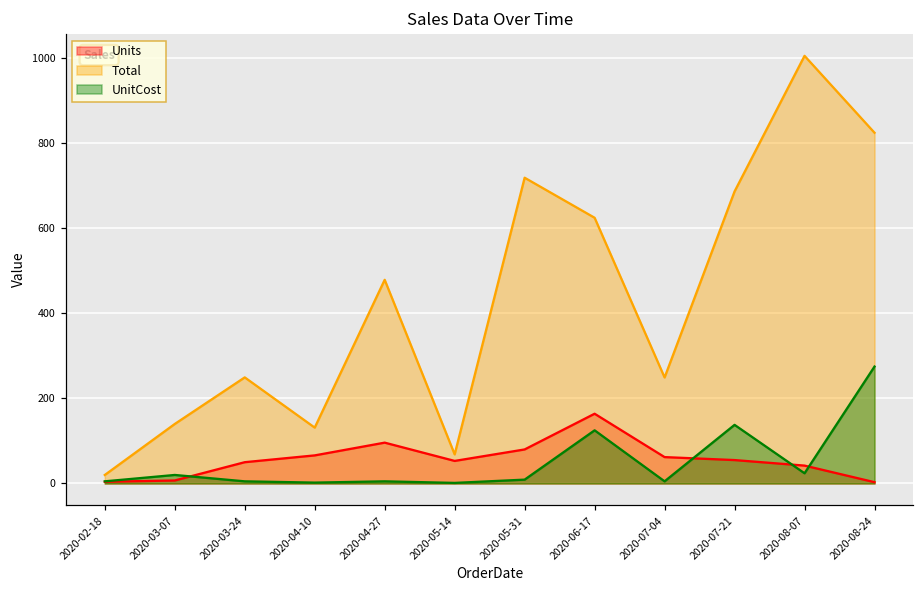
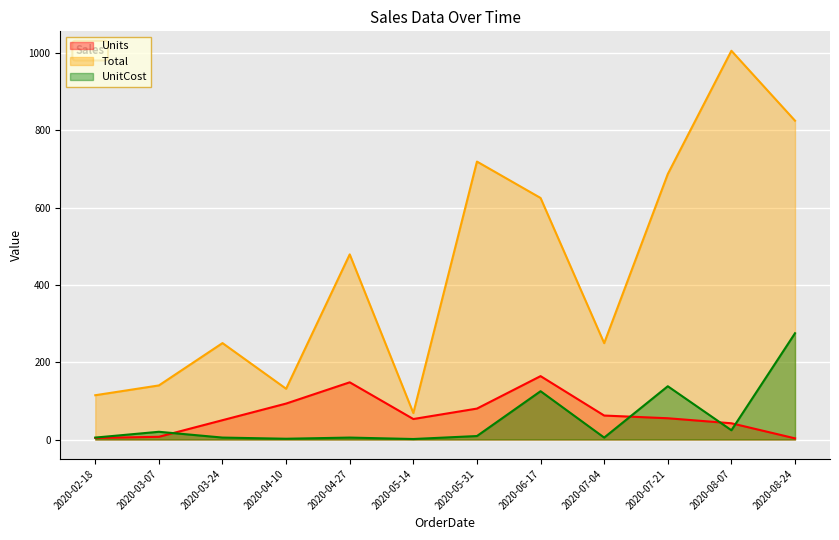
  {
    "Units": {
      "2020-03-07": 10,
      "2020-03-24": 50,
-     "2020-04-10": 70,
-     "2020-04-27": 100,
+     "2020-04-10": 90,
+     "2020-04-27": 150,
      "2020-05-14": 50,
      "2020-05-31": 80,
      "2020-06-17": 160,
      "2020-07-04": 60,
      "2020-07-21": 60,
      "2020-08-07": 40,
      "2020-08-24": 0
    },
    "Total": {
-     "2020-02-18": 20,
+     "2020-02-18": 110,
      "2020-03-07": 140,
      "2020-03-24": 250,
      "2020-04-10": 130,
      "2020-04-27": 480,
      "2020-05-14": 70,
      "2020-05-31": 720,
      "2020-06-17": 630,
      "2020-07-04": 250,
      "2020-07-21": 690,
      "2020-08-07": 1010,
      "2020-08-24": 830
    },
    "UnitCost": {
      "2020-03-07": 20,
      "2020-03-24": 0,
      "2020-04-10": 0,
      "2020-04-27": 0,
      "2020-05-14": 0,
      "2020-05-31": 10,
      "2020-06-17": 130,
      "2020-07-04": 0,
      "2020-07-21": 140,
      "2020-08-07": 20,
      "2020-08-24": 280
    }
  }
